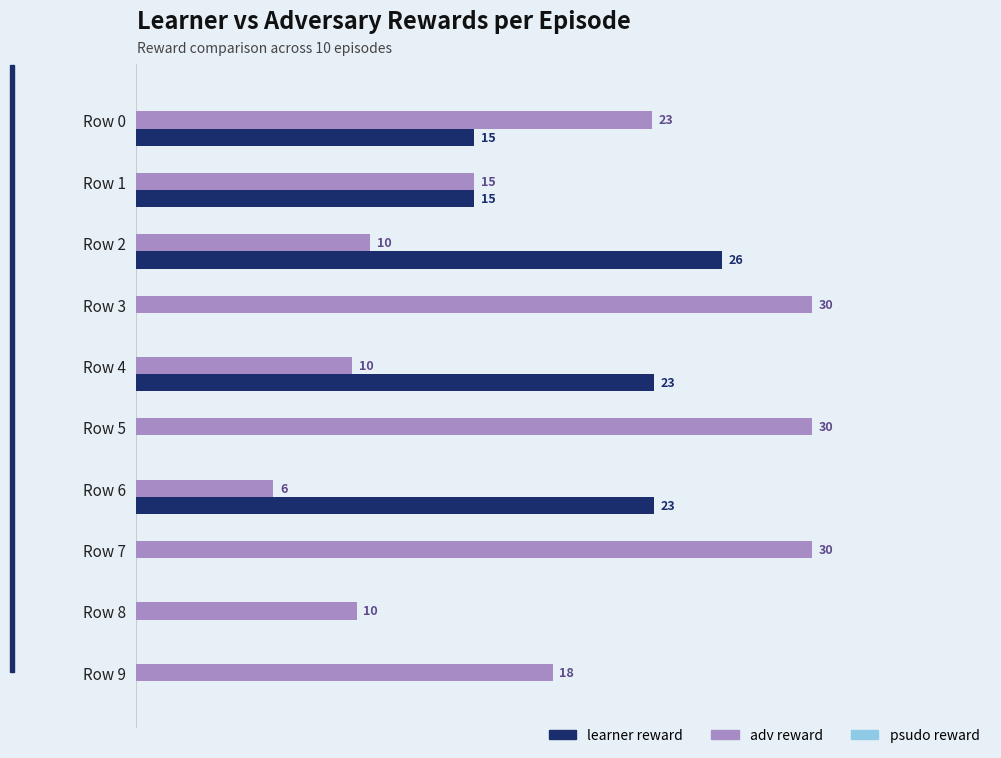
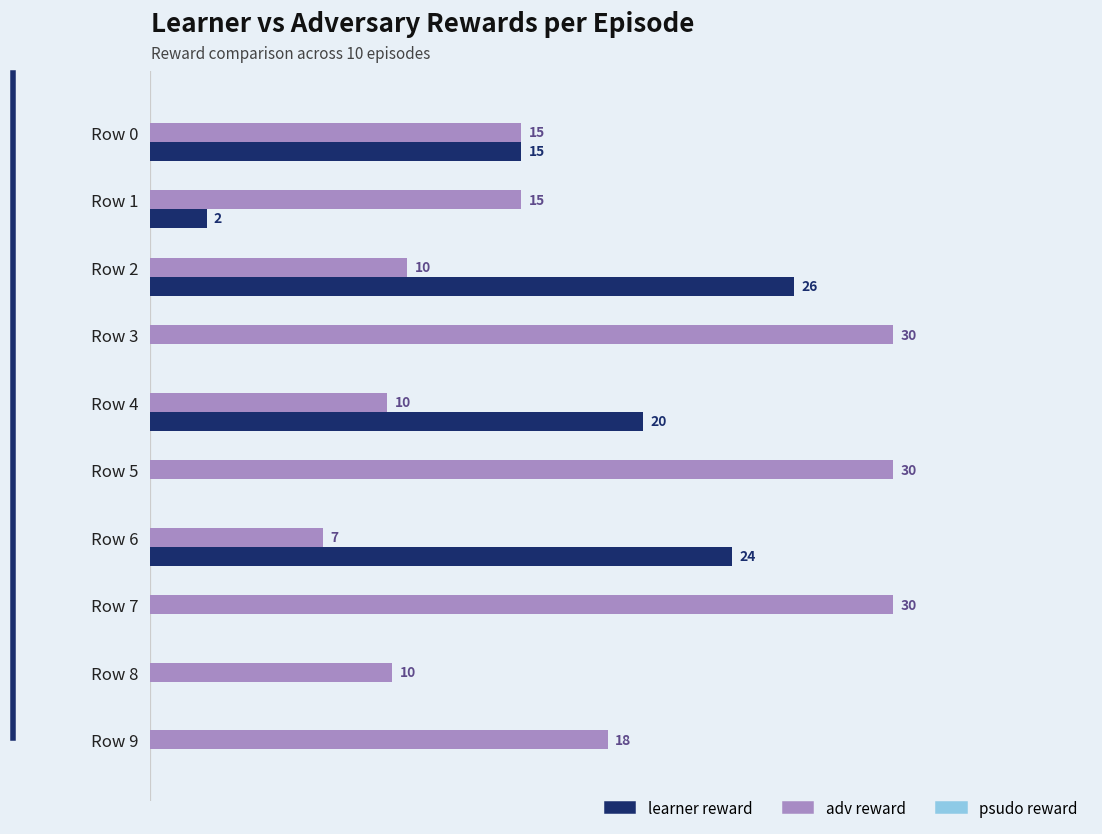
  {
    "learner reward": {
      "Row 0": 15,
-     "Row 1": 15,
+     "Row 1": 2,
      "Row 2": 26,
-     "Row 4": 23,
-     "Row 6": 23
+     "Row 4": 20,
+     "Row 6": 24
    },
    "adv reward": {
-     "Row 0": 23,
+     "Row 0": 15,
      "Row 1": 15,
      "Row 2": 10,
      "Row 3": 30,
      "Row 4": 10,
      "Row 5": 30,
-     "Row 6": 6,
+     "Row 6": 7,
      "Row 7": 30,
      "Row 8": 10,
      "Row 9": 18
    }
  }
